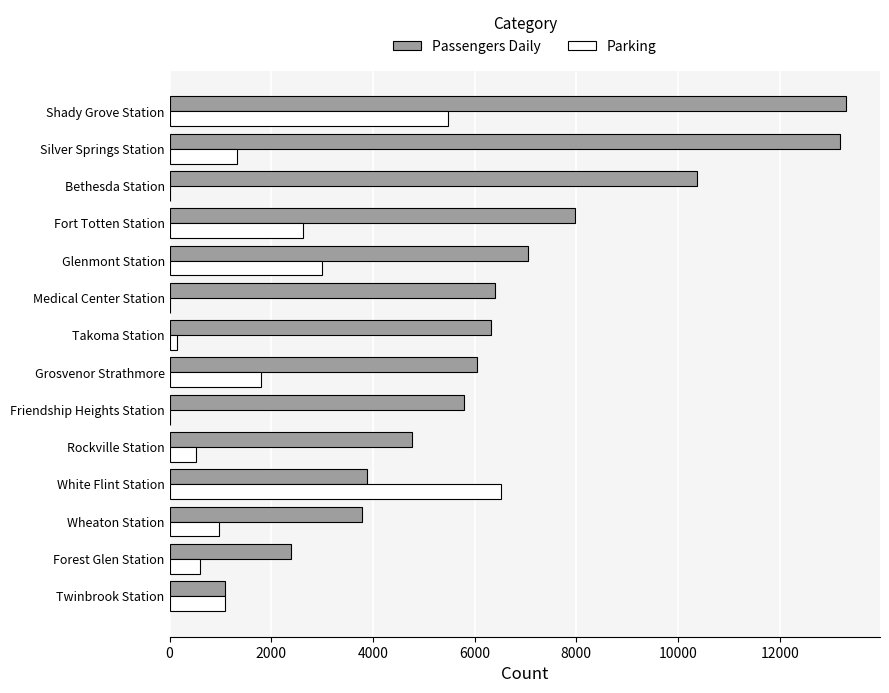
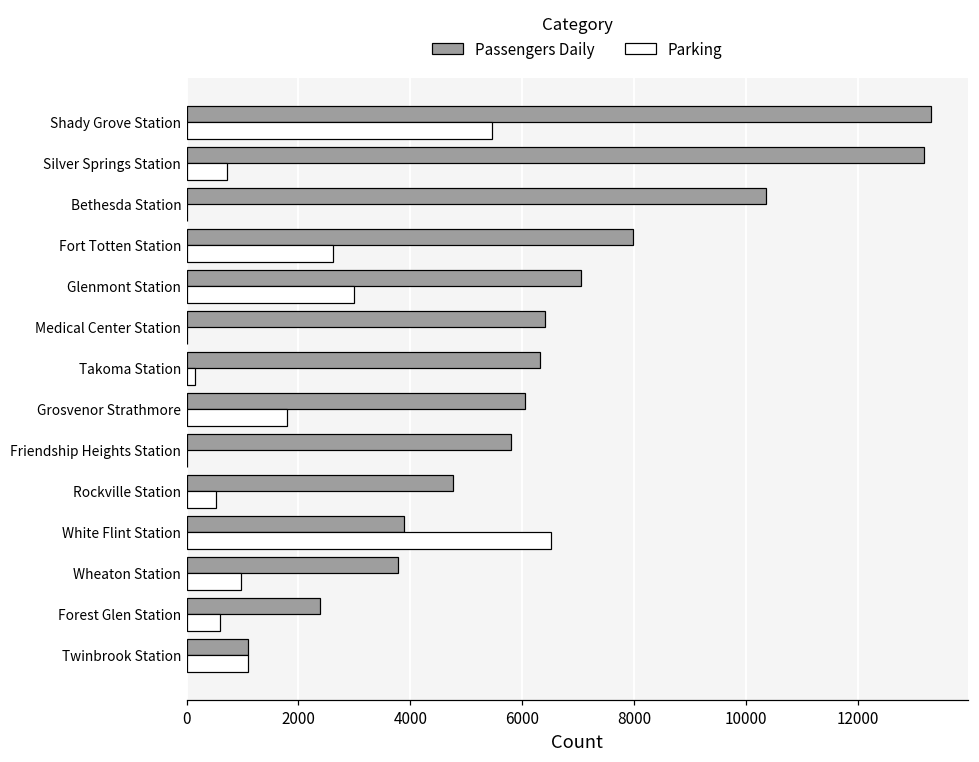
  {
    "Passengers Daily": {
      "Shady Grove Station": 13300,
      "Silver Springs Station": 13200,
      "Bethesda Station": 10400,
      "Fort Totten Station": 8000,
      "Glenmont Station": 7000,
      "Medical Center Station": 6400,
      "Takoma Station": 6300,
      "Grosvenor Strathmore": 6100,
      "Friendship Heights Station": 5800,
      "Rockville Station": 4800,
      "White Flint Station": 3900,
      "Wheaton Station": 3800,
      "Forest Glen Station": 2400,
      "Twinbrook Station": 1100
    },
    "Parking": {
      "Shady Grove Station": 5500,
-     "Silver Springs Station": 1300,
+     "Silver Springs Station": 700,
      "Bethesda Station": 0,
      "Fort Totten Station": 2600,
      "Glenmont Station": 3000,
      "Medical Center Station": 0,
      "Takoma Station": 100,
      "Grosvenor Strathmore": 1800,
      "Friendship Heights Station": 0,
      "Rockville Station": 500,
      "White Flint Station": 6500,
      "Wheaton Station": 1000,
      "Forest Glen Station": 600,
      "Twinbrook Station": 1100
    }
  }
